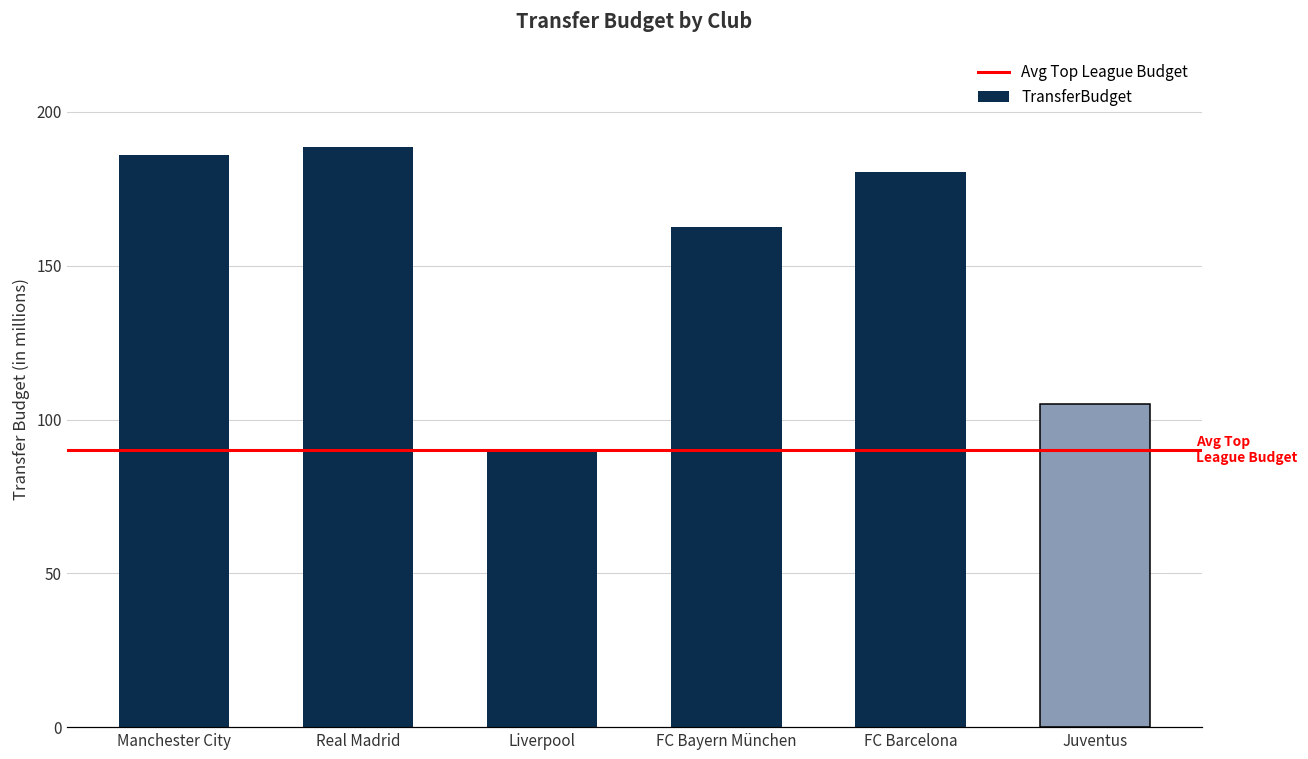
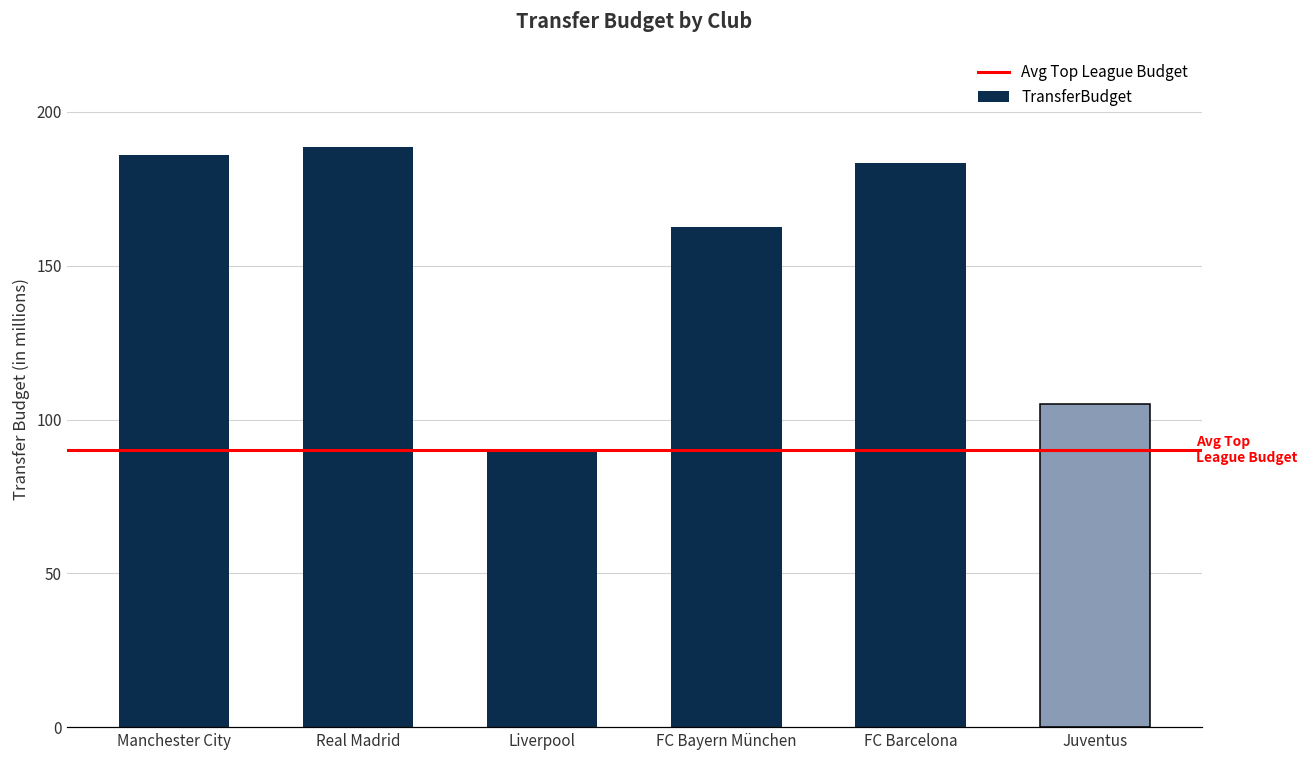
  {
    "Manchester City": 186,
    "Real Madrid": 189,
    "Liverpool": 90,
    "FC Bayern München": 163,
-   "FC Barcelona": 181
+   "FC Barcelona": 183
  }
